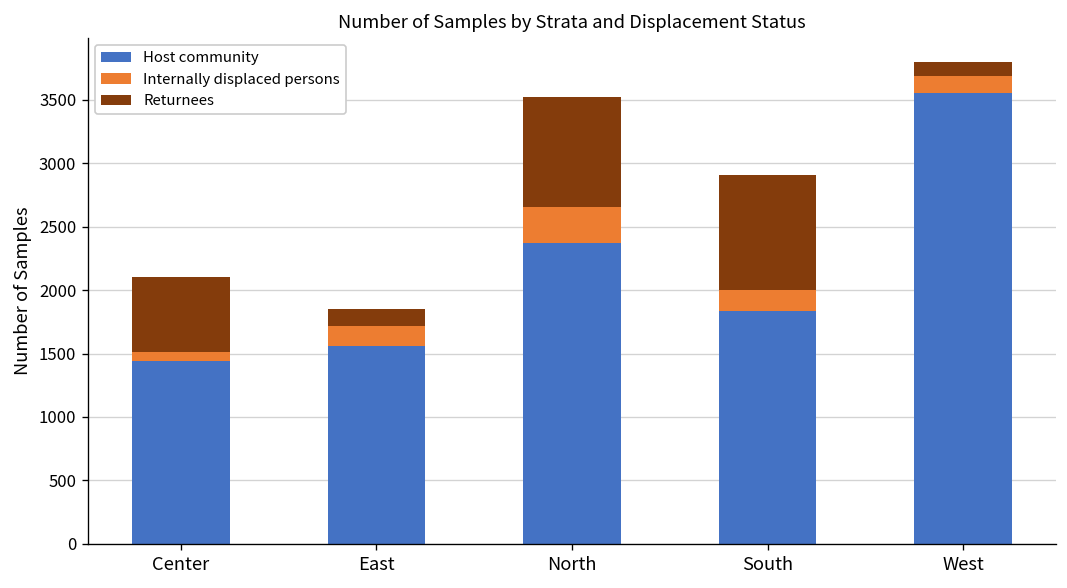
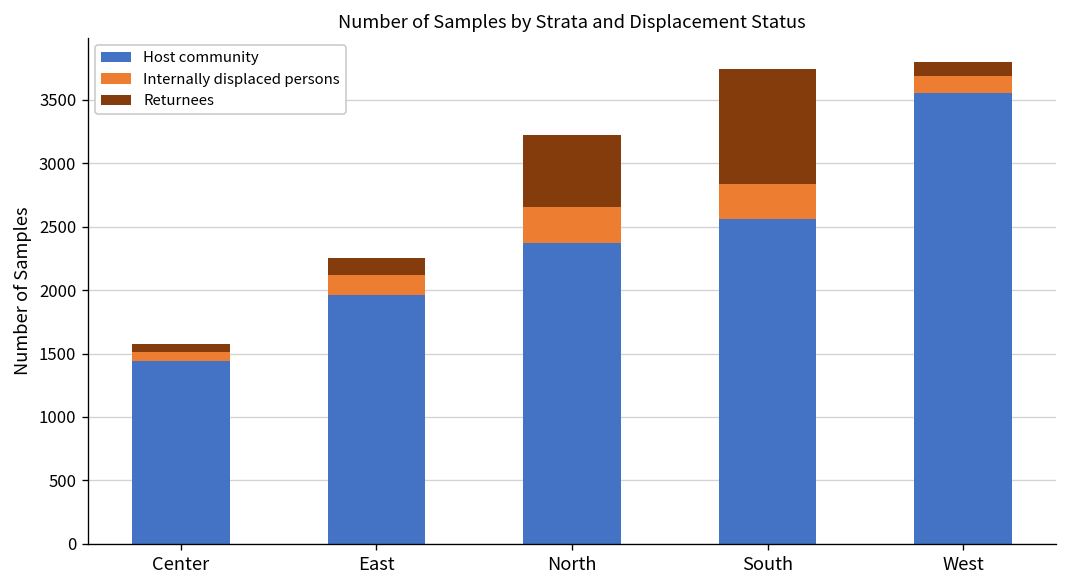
  {
    "Host community": {
      "Center": 1440,
-     "East": 1560,
+     "East": 1960,
      "North": 2370,
-     "South": 1830,
+     "South": 2560,
      "West": 3550
    },
    "Internally displaced persons": {
      "Center": 70,
      "East": 150,
      "North": 280,
-     "South": 170,
+     "South": 270,
      "West": 140
    },
    "Returnees": {
-     "Center": 590,
+     "Center": 70,
      "East": 130,
-     "North": 860,
+     "North": 570,
      "South": 910,
      "West": 110
    }
  }
